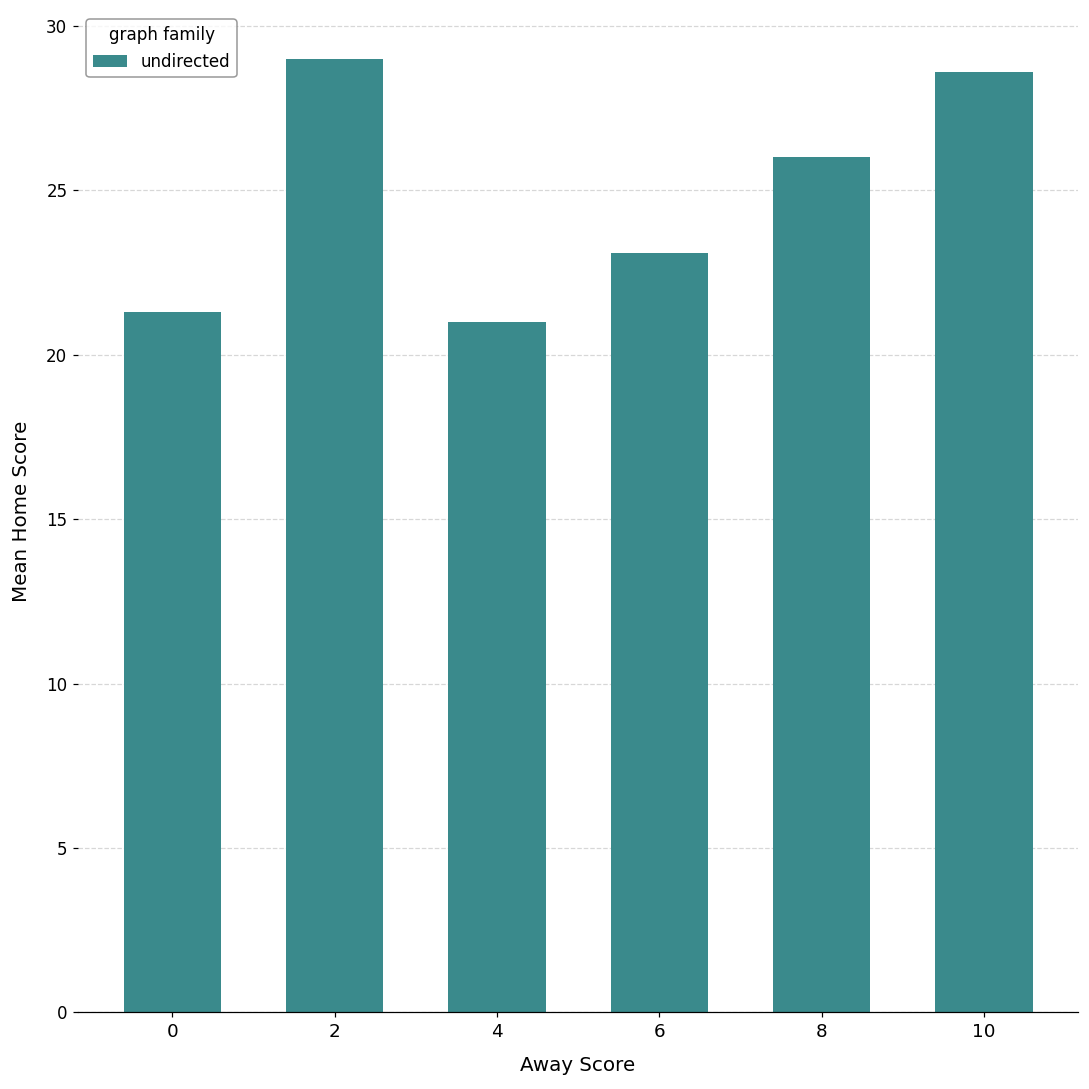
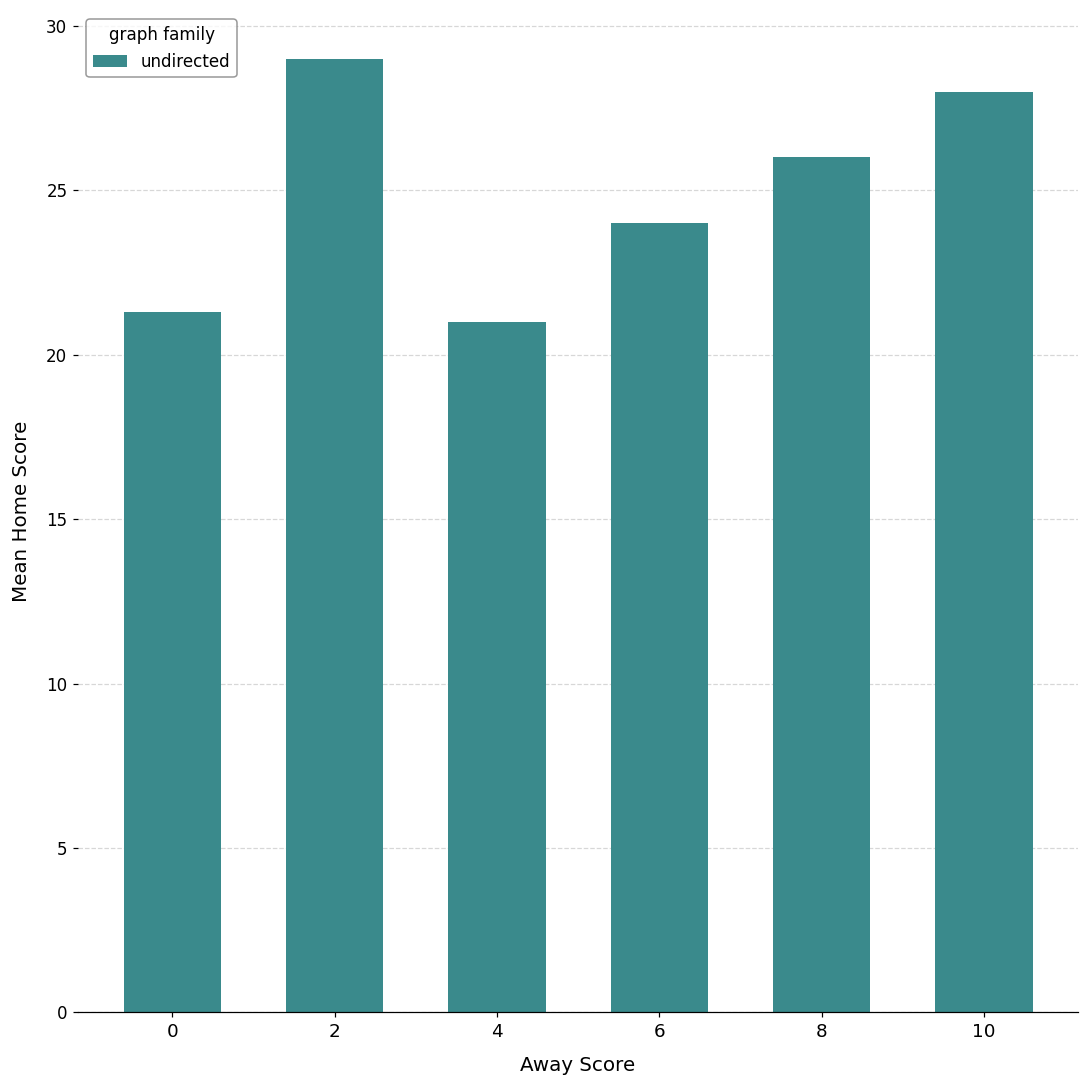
  {
    "0": 21.3,
    "2": 29.0,
    "4": 21.0,
-   "6": 23.1,
+   "6": 24.0,
    "8": 26.0,
-   "10": 28.6
+   "10": 28.0
  }
